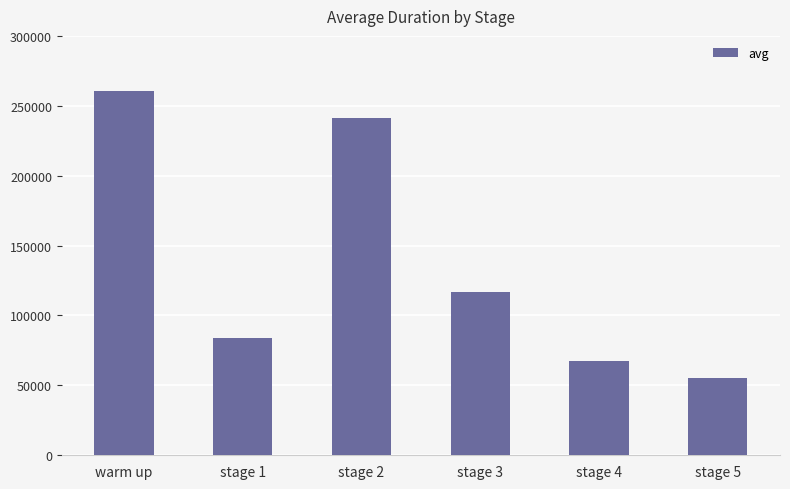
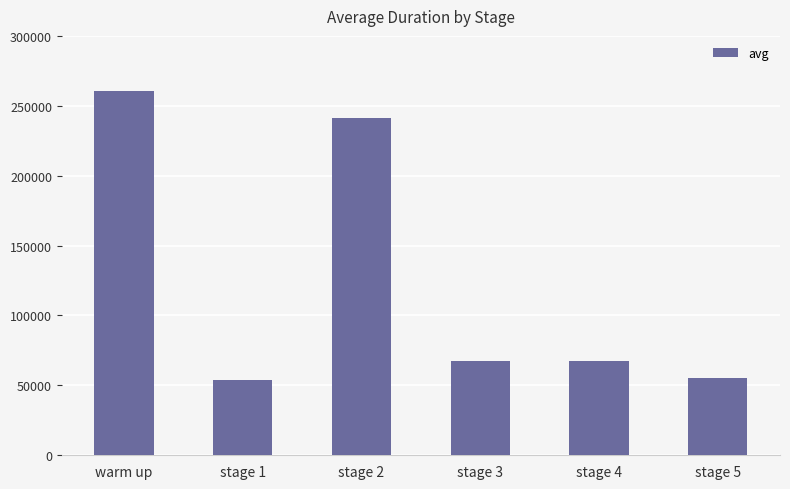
  {
    "warm up": 261000,
-   "stage 1": 84000,
+   "stage 1": 54000,
    "stage 2": 241000,
-   "stage 3": 117000,
+   "stage 3": 68000,
    "stage 4": 68000,
    "stage 5": 55000
  }
